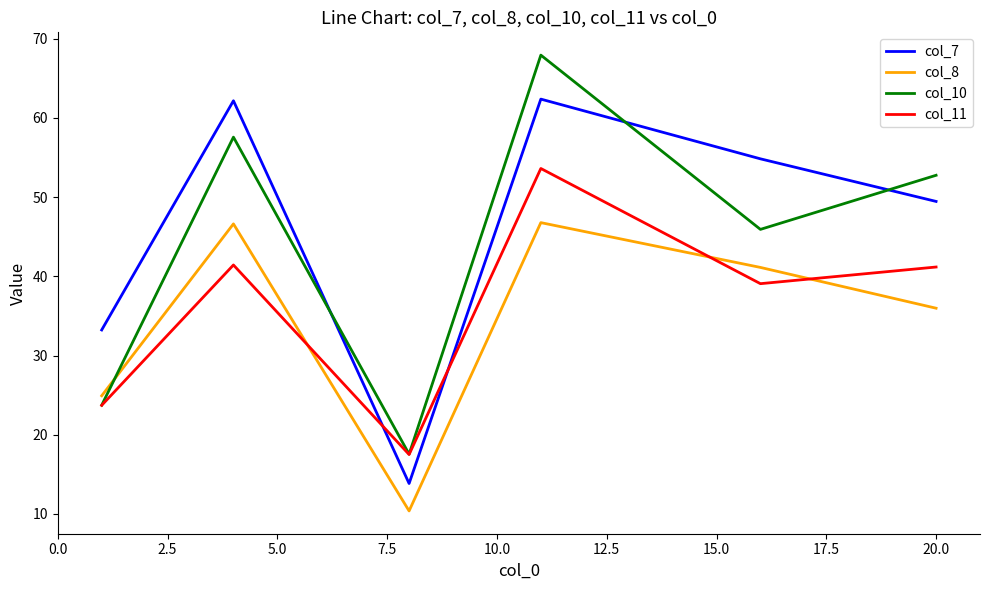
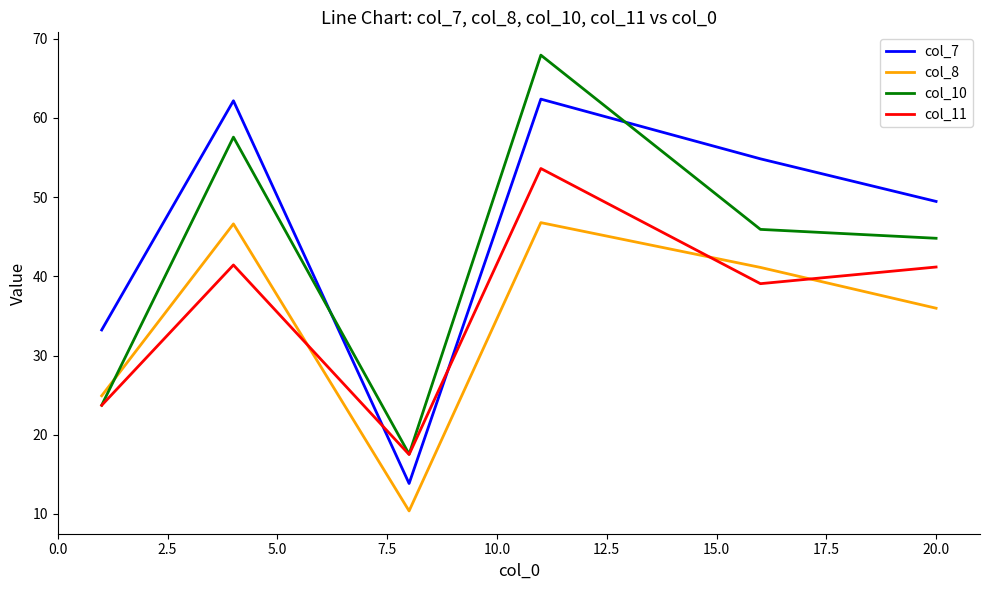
  {
    "col_7": {
      "20.0": 49
    },
    "col_8": {
      "20.0": 36
    },
    "col_10": {
-     "20.0": 53
+     "20.0": 45
    },
    "col_11": {
      "20.0": 41
    }
  }
